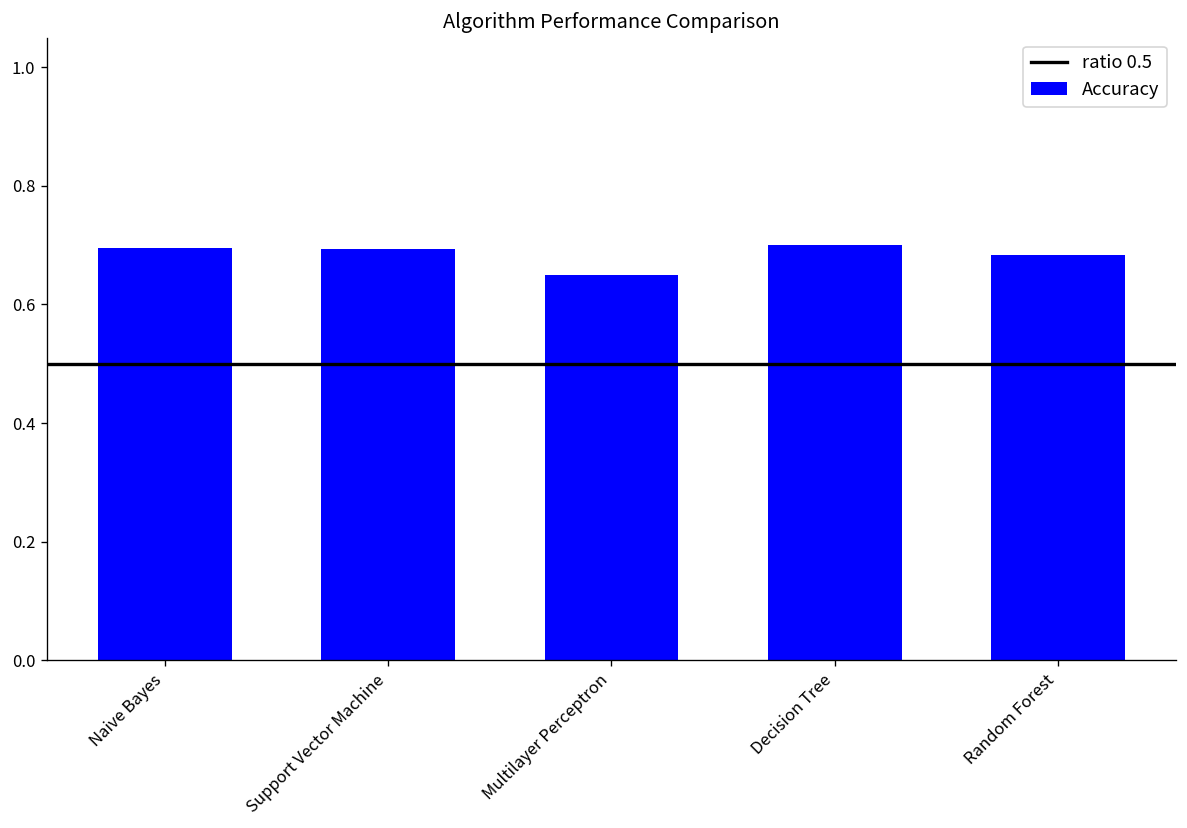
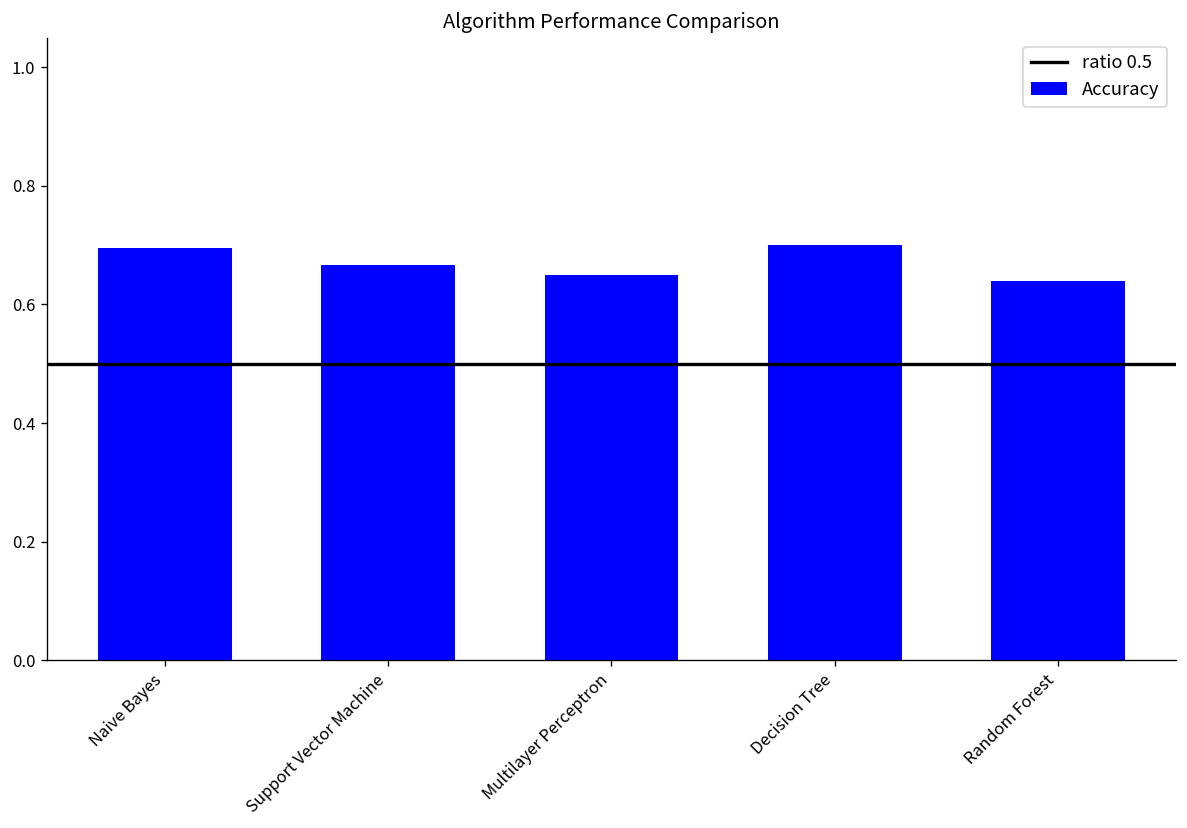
  {
    "Naive Bayes": 0.70,
-   "Support Vector Machine": 0.69,
+   "Support Vector Machine": 0.67,
    "Multilayer Perceptron": 0.65,
    "Decision Tree": 0.70,
-   "Random Forest": 0.68
+   "Random Forest": 0.64
  }
